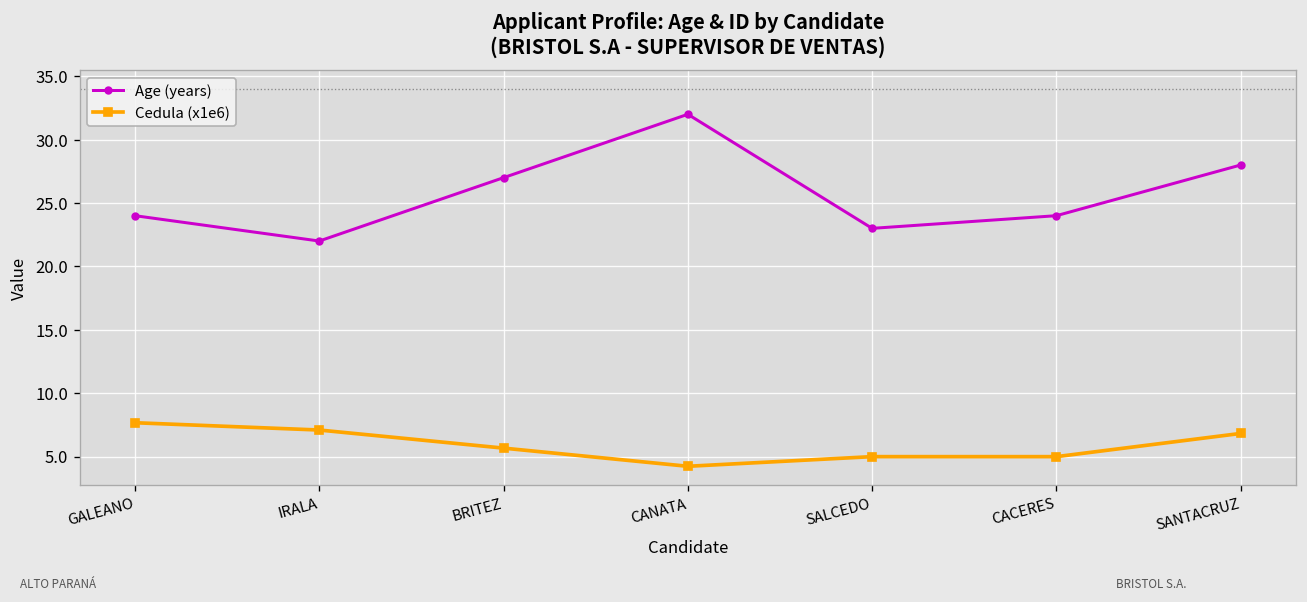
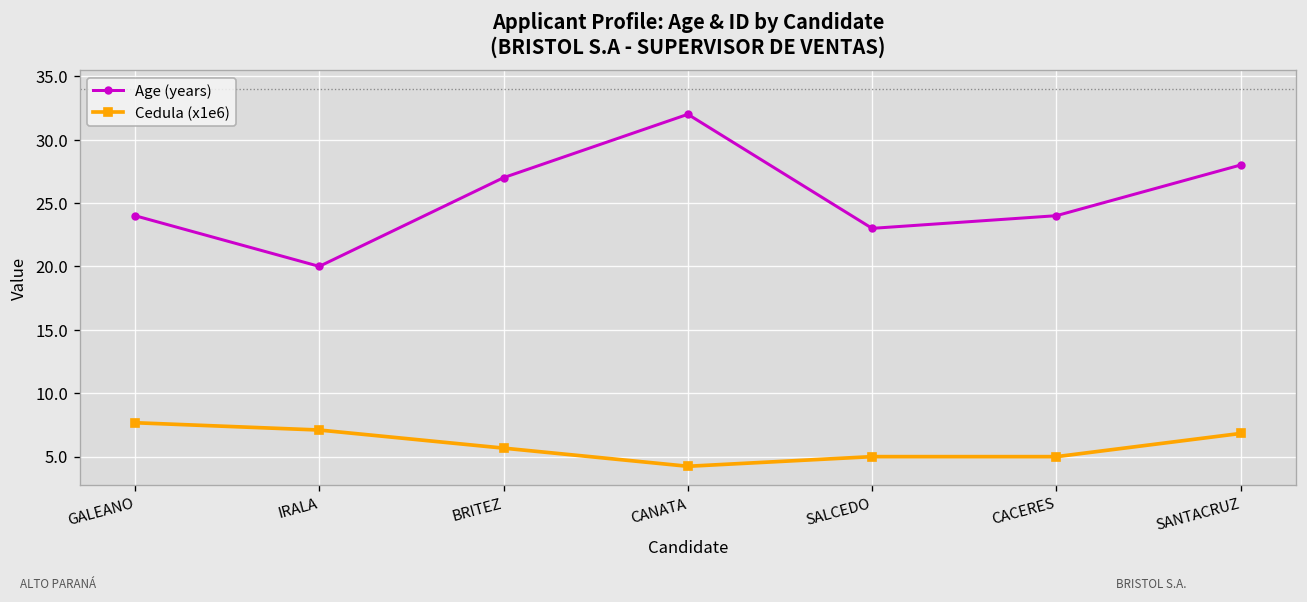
  {
    "Age (years)": {
      "GALEANO": 24,
-     "IRALA": 22,
+     "IRALA": 20,
      "BRITEZ": 27,
      "CANATA": 32,
      "SALCEDO": 23,
      "CACERES": 24,
      "SANTACRUZ": 28
    },
    "Cedula (x1e6)": {
      "GALEANO": 7.7,
      "IRALA": 7,
      "BRITEZ": 5.7,
      "CANATA": 4,
      "SALCEDO": 5,
      "CACERES": 5,
      "SANTACRUZ": 7
    }
  }
